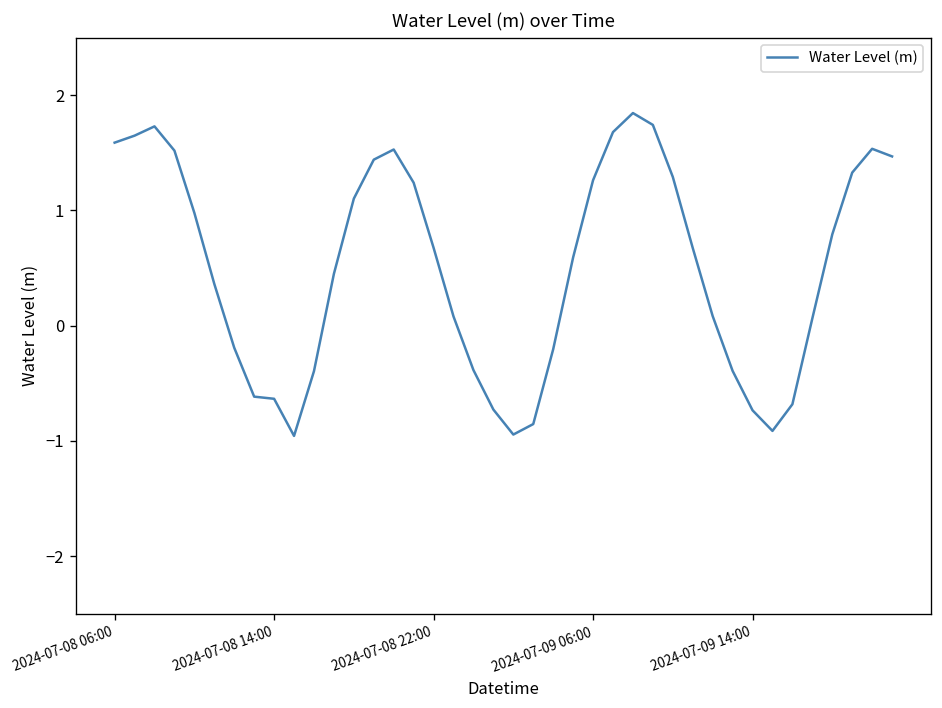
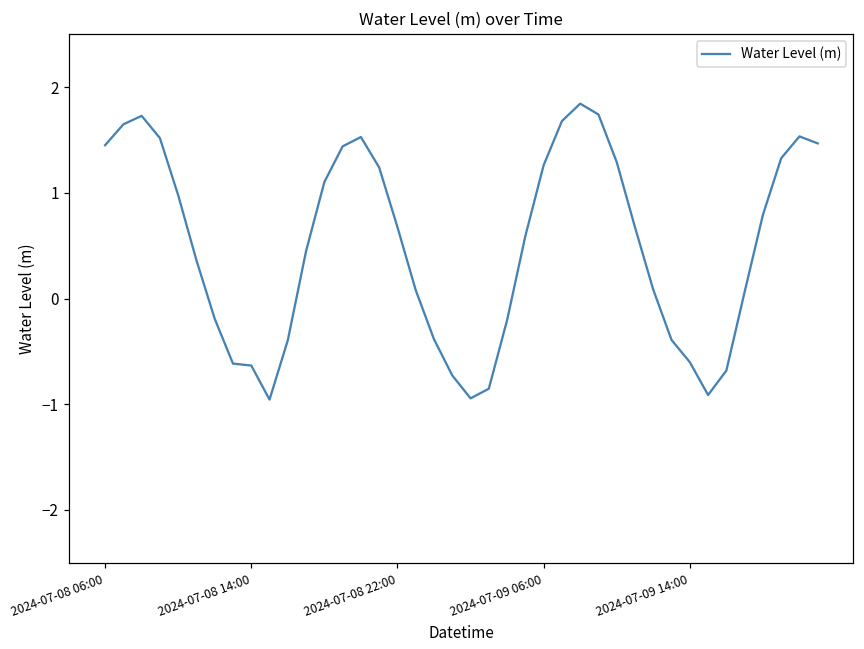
  {
-   "2024-07-08 06:00": 1.6,
+   "2024-07-08 06:00": 1.5,
    "2024-07-08 14:00": -0.6,
    "2024-07-08 22:00": 0.7,
    "2024-07-09 06:00": 1.3,
-   "2024-07-09 14:00": -0.7
+   "2024-07-09 14:00": -0.6
  }
